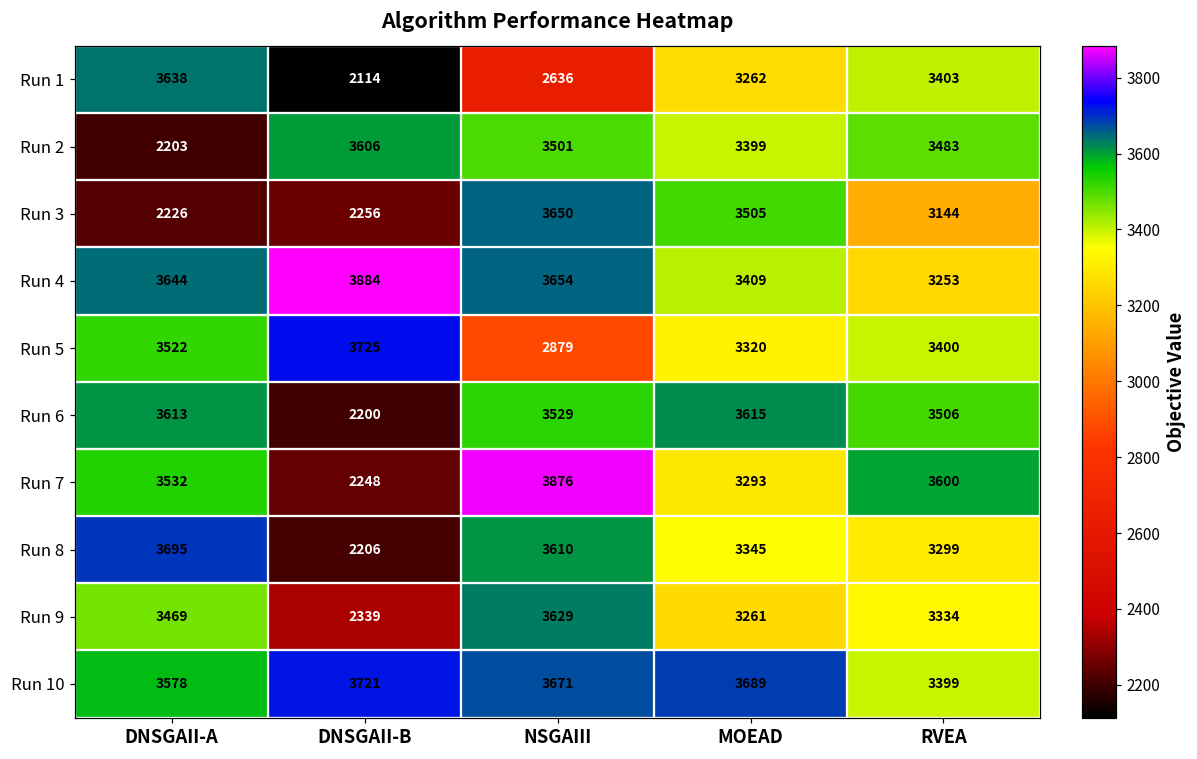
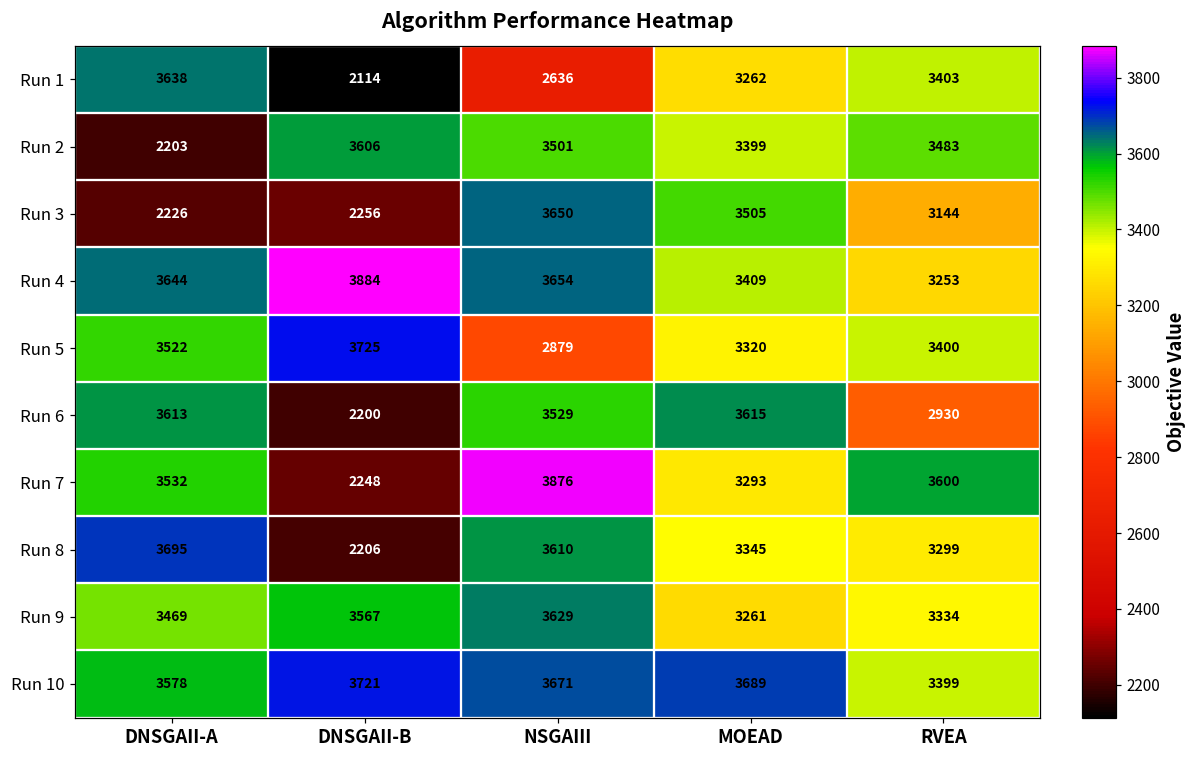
  {
    "Run 1": {
      "DNSGAII-A": 3638,
      "DNSGAII-B": 2114,
      "NSGAIII": 2636,
      "MOEAD": 3262,
      "RVEA": 3403
    },
    "Run 2": {
      "DNSGAII-A": 2203,
      "DNSGAII-B": 3606,
      "NSGAIII": 3501,
      "MOEAD": 3399,
      "RVEA": 3483
    },
    "Run 3": {
      "DNSGAII-A": 2226,
      "DNSGAII-B": 2256,
      "NSGAIII": 3650,
      "MOEAD": 3505,
      "RVEA": 3144
    },
    "Run 4": {
      "DNSGAII-A": 3644,
      "DNSGAII-B": 3884,
      "NSGAIII": 3654,
      "MOEAD": 3409,
      "RVEA": 3253
    },
    "Run 5": {
      "DNSGAII-A": 3522,
      "DNSGAII-B": 3725,
      "NSGAIII": 2879,
      "MOEAD": 3320,
      "RVEA": 3400
    },
    "Run 6": {
      "DNSGAII-A": 3613,
      "DNSGAII-B": 2200,
      "NSGAIII": 3529,
      "MOEAD": 3615,
-     "RVEA": 3506
+     "RVEA": 2930
    },
    "Run 7": {
      "DNSGAII-A": 3532,
      "DNSGAII-B": 2248,
      "NSGAIII": 3876,
      "MOEAD": 3293,
      "RVEA": 3600
    },
    "Run 8": {
      "DNSGAII-A": 3695,
      "DNSGAII-B": 2206,
      "NSGAIII": 3610,
      "MOEAD": 3345,
      "RVEA": 3299
    },
    "Run 9": {
      "DNSGAII-A": 3469,
-     "DNSGAII-B": 2339,
+     "DNSGAII-B": 3567,
      "NSGAIII": 3629,
      "MOEAD": 3261,
      "RVEA": 3334
    },
    "Run 10": {
      "DNSGAII-A": 3578,
      "DNSGAII-B": 3721,
      "NSGAIII": 3671,
      "MOEAD": 3689,
      "RVEA": 3399
    }
  }
